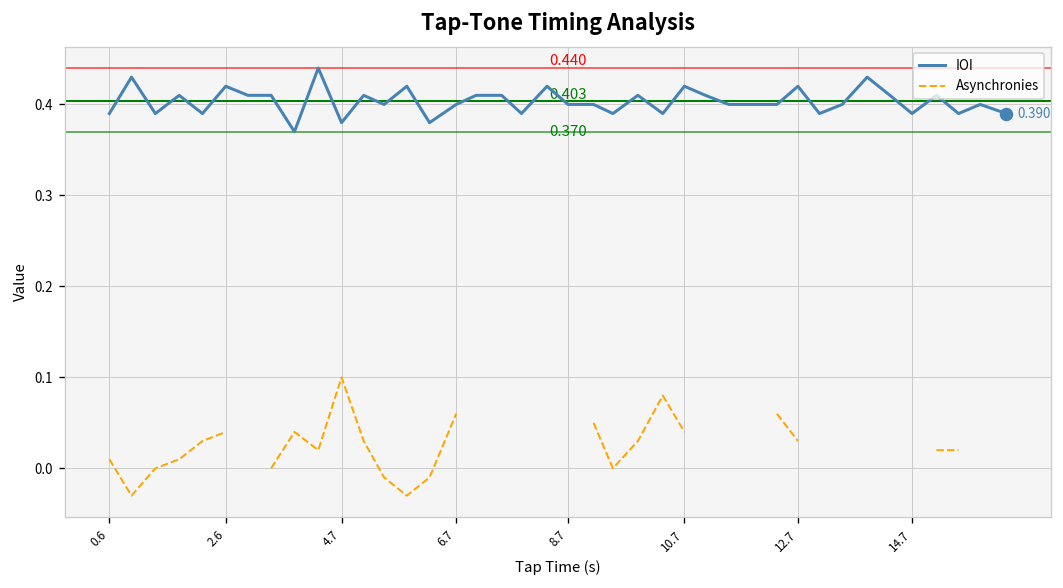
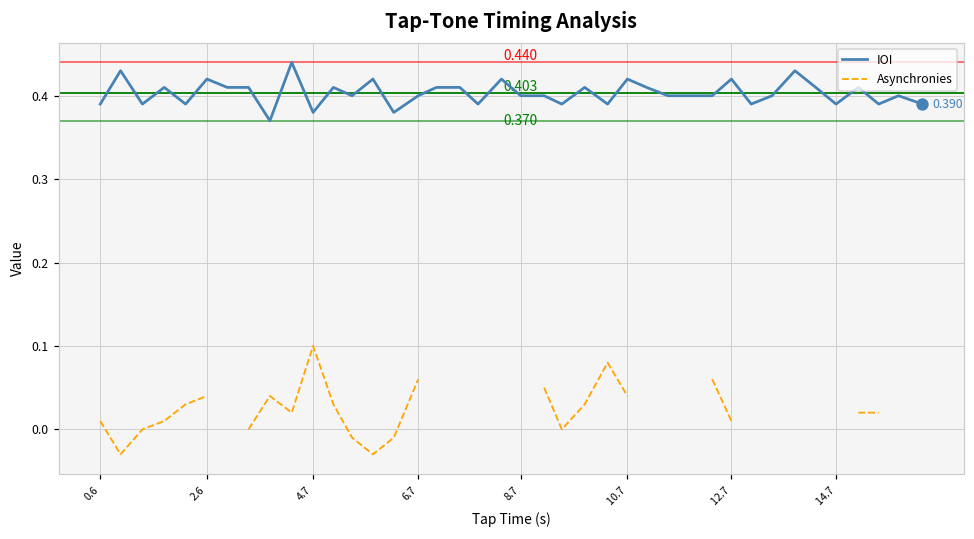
  {
    "Asynchronies": {
      "0.6": 0.01,
      "2.6": 0.04,
      "4.7": 0.10,
      "6.7": 0.06,
      "10.7": 0.04,
-     "12.7": 0.03
+     "12.7": 0.01
    }
  }
